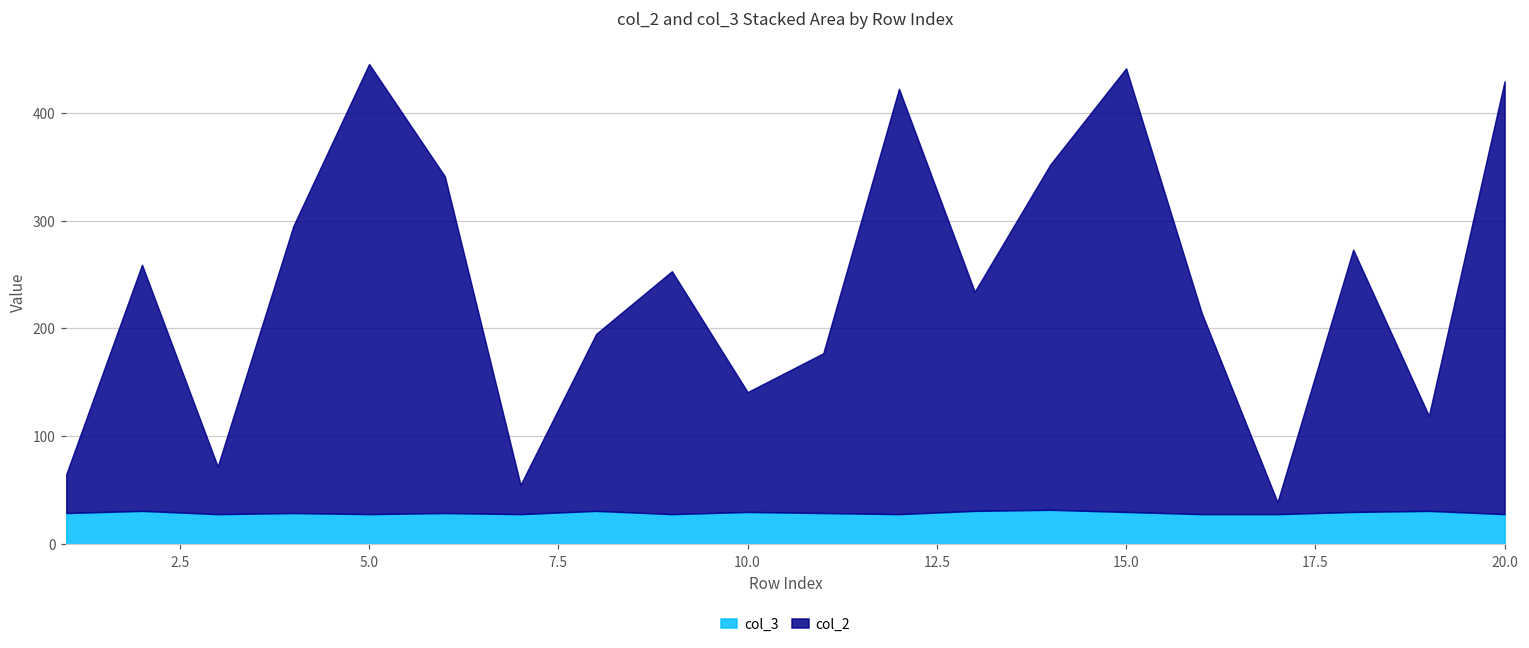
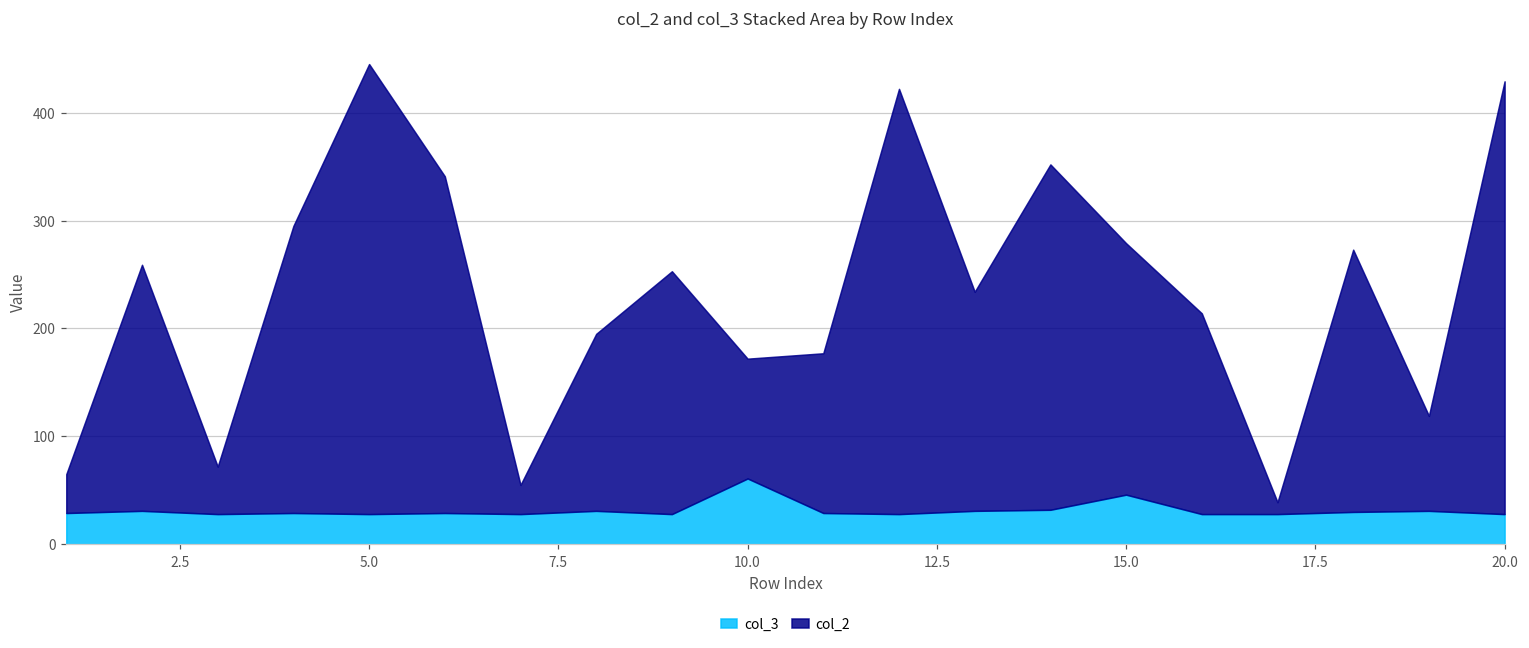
  {
    "col_3": {
      "5.0": 30,
-     "10.0": 30,
-     "15.0": 30,
+     "10.0": 60,
+     "15.0": 50,
      "20.0": 30
    },
    "col_2": {
      "5.0": 420,
      "10.0": 110,
-     "15.0": 410,
+     "15.0": 230,
      "20.0": 400
    }
  }
